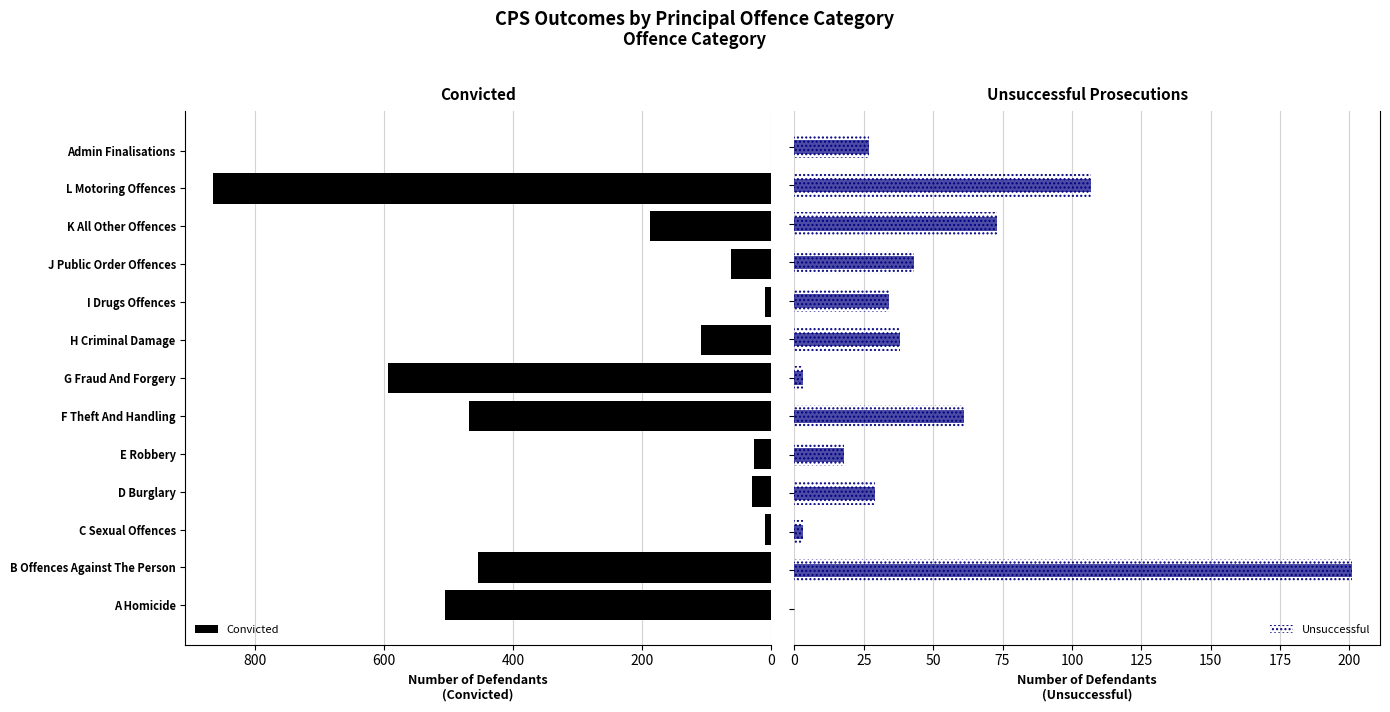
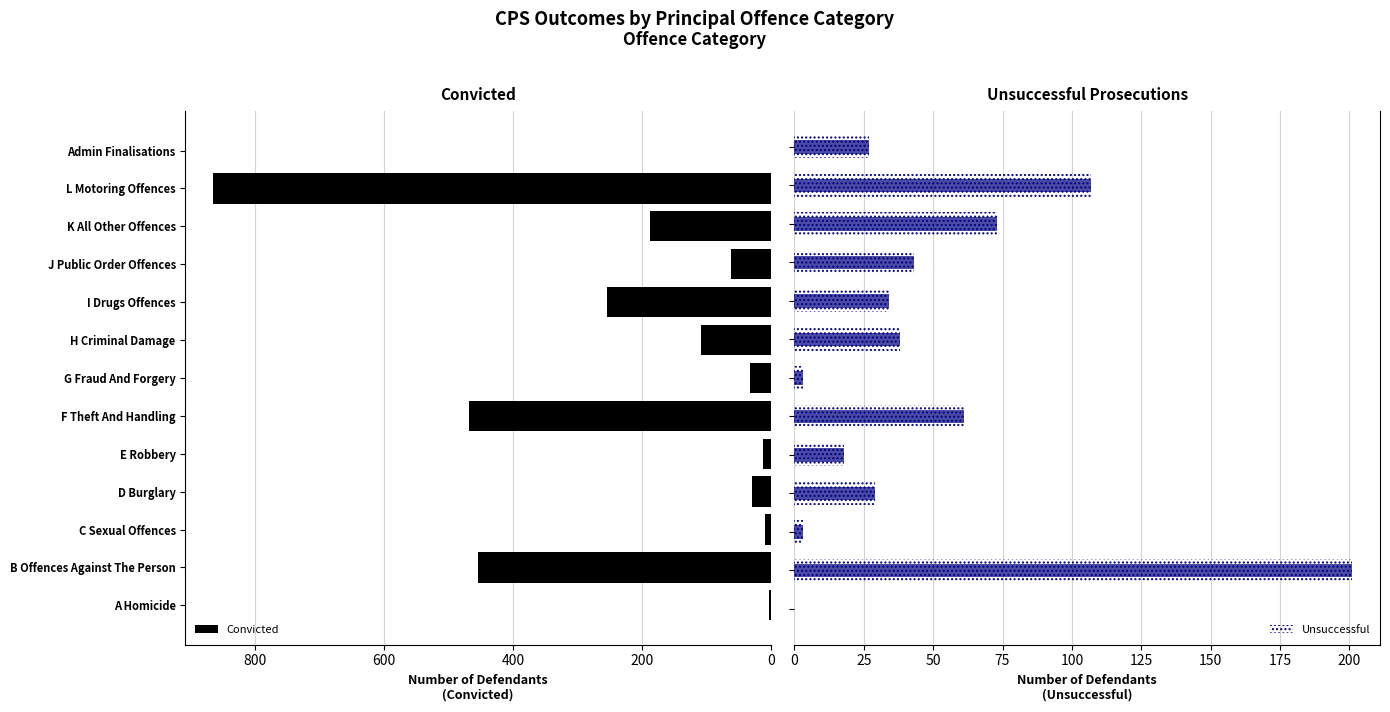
  {
    "Convicted": {
      "Admin Finalisations": 0,
      "L Motoring Offences": 870,
      "K All Other Offences": 190,
      "J Public Order Offences": 60,
-     "I Drugs Offences": 10,
+     "I Drugs Offences": 250,
      "H Criminal Damage": 110,
-     "G Fraud And Forgery": 590,
+     "G Fraud And Forgery": 30,
      "F Theft And Handling": 470,
-     "E Robbery": 30,
+     "E Robbery": 10,
      "D Burglary": 30,
      "C Sexual Offences": 10,
      "B Offences Against The Person": 450,
-     "A Homicide": 510
+     "A Homicide": 0
    }
  }
